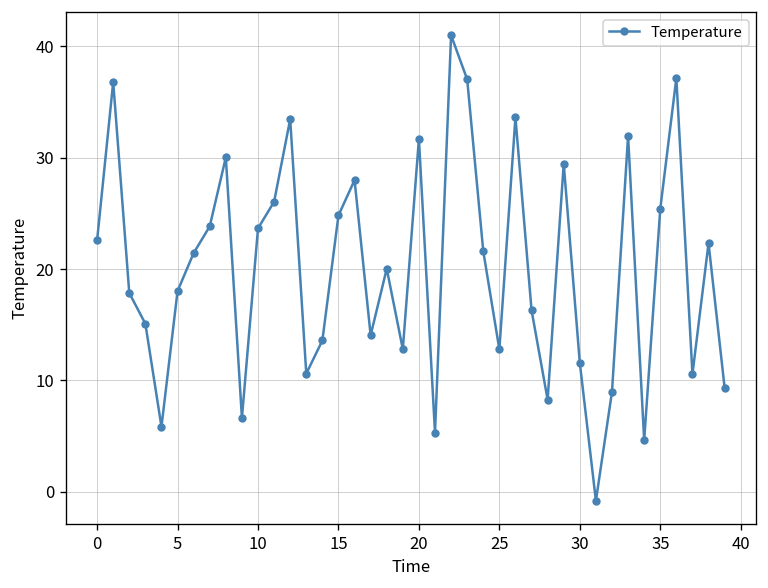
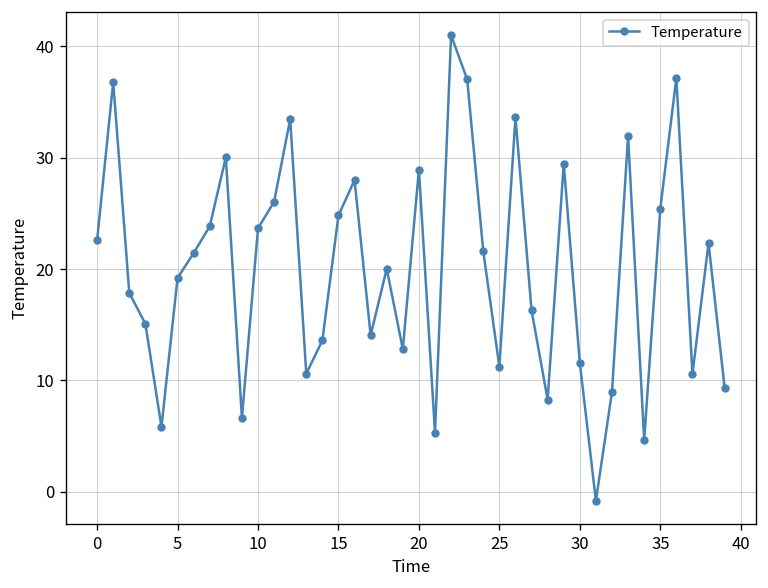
  {
    "0": 23,
-   "5": 18,
+   "5": 19,
    "10": 24,
    "15": 25,
-   "20": 32,
-   "25": 13,
+   "20": 29,
+   "25": 11,
    "30": 12,
    "35": 25
  }
